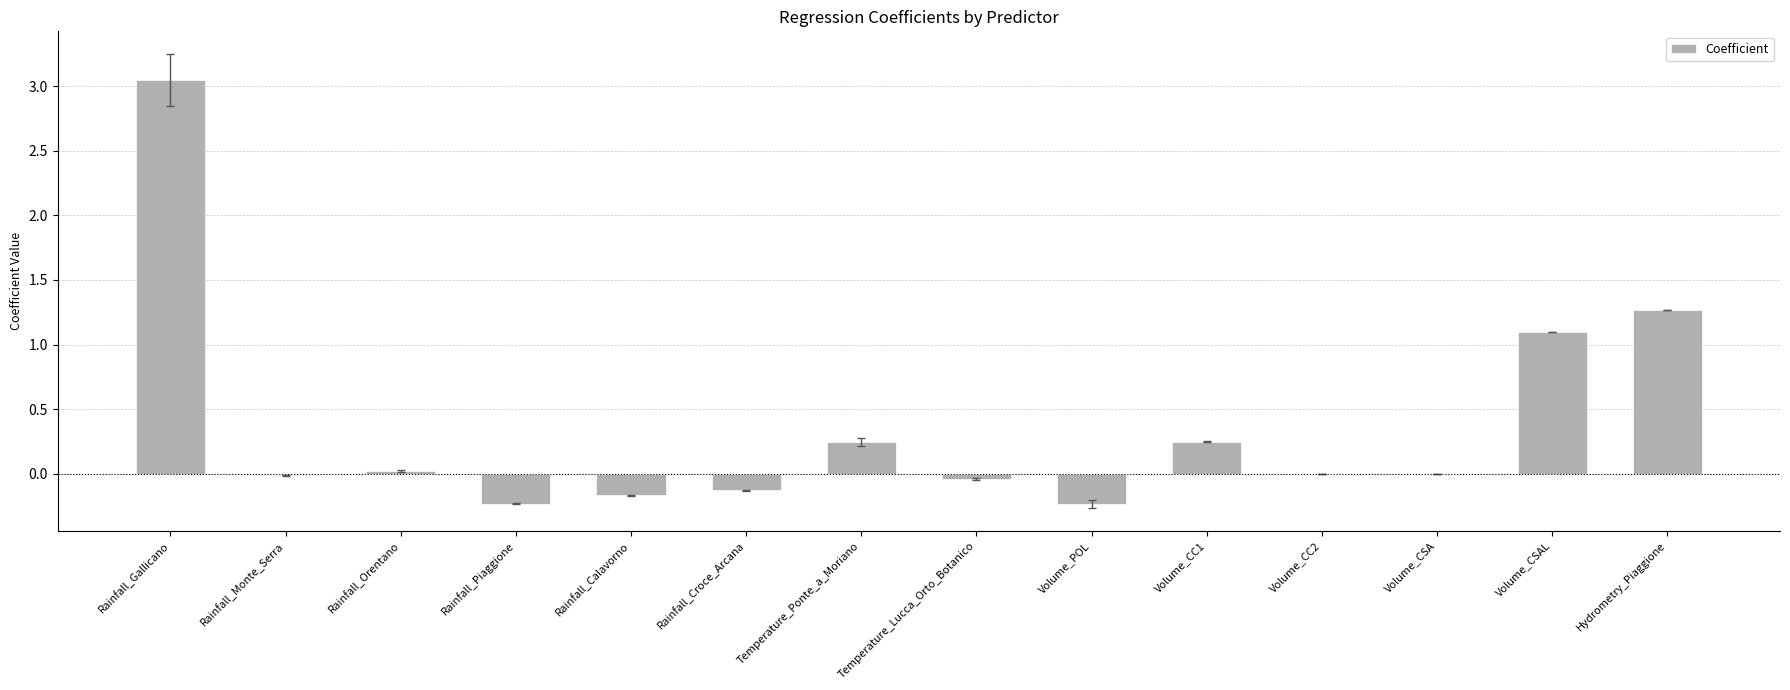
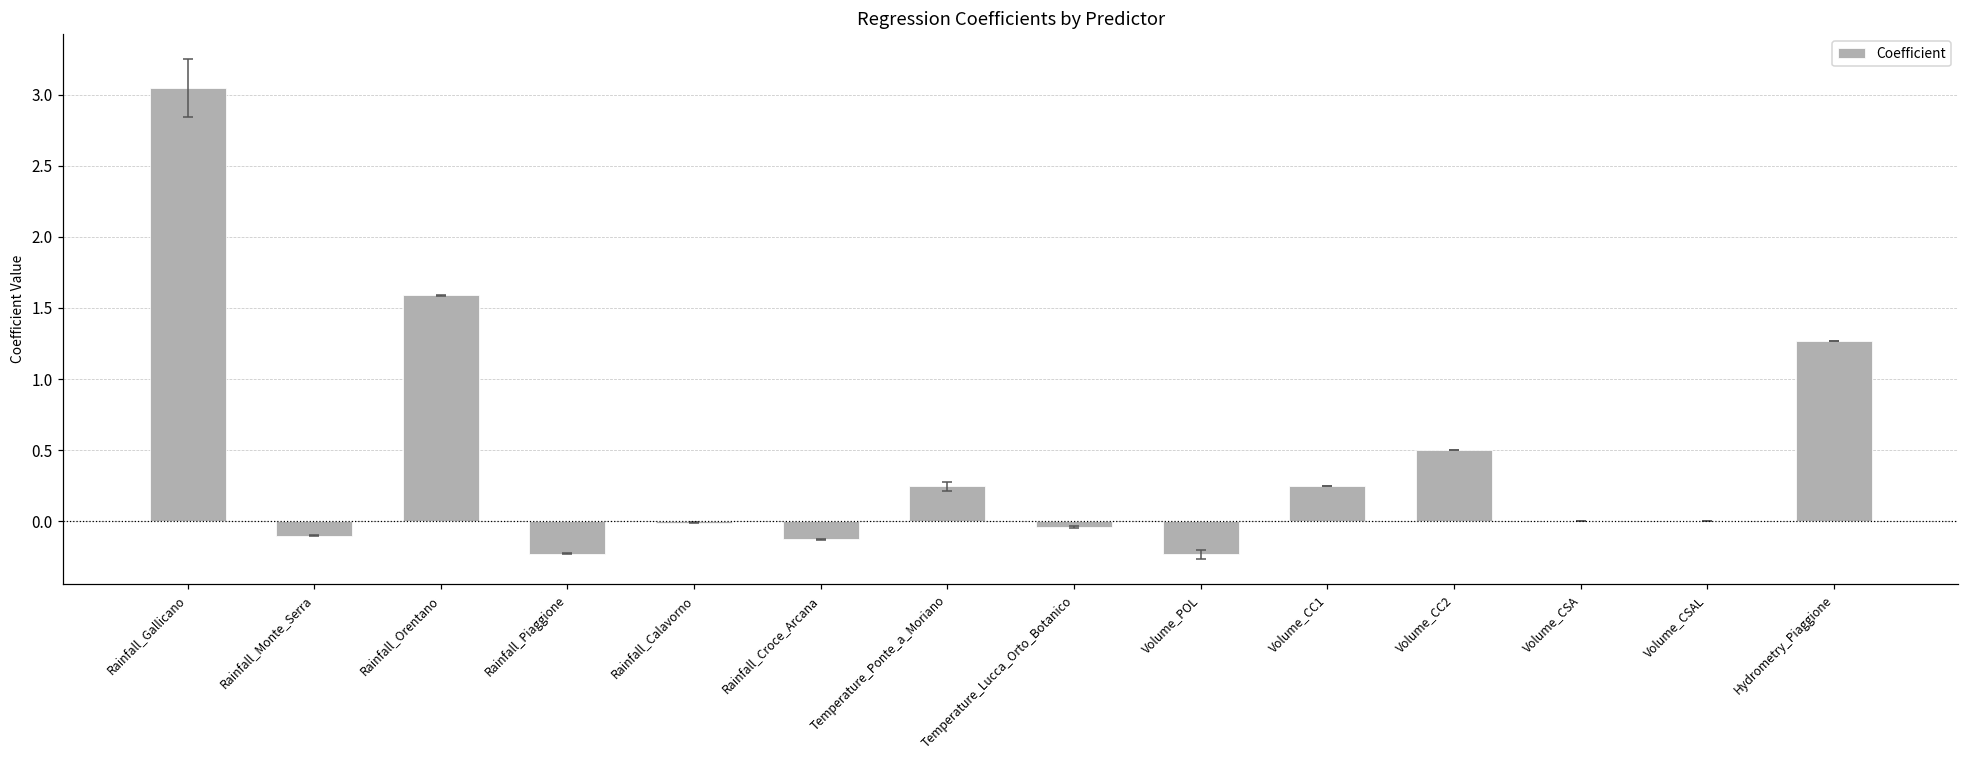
  {
    "Coefficient": {
      "Rainfall_Gallicano": 3.05,
-     "Rainfall_Monte_Serra": -0.01,
-     "Rainfall_Orentano": 0.02,
+     "Rainfall_Monte_Serra": -0.10,
+     "Rainfall_Orentano": 1.59,
      "Rainfall_Piaggione": -0.23,
-     "Rainfall_Calavorno": -0.17,
+     "Rainfall_Calavorno": -0.01,
      "Rainfall_Croce_Arcana": -0.13,
      "Temperature_Ponte_a_Moriano": 0.25,
      "Temperature_Lucca_Orto_Botanico": -0.04,
      "Volume_POL": -0.23,
      "Volume_CC1": 0.25,
-     "Volume_CC2": 0.0,
+     "Volume_CC2": 0.5,
      "Volume_CSA": 0.00,
-     "Volume_CSAL": 1.1,
+     "Volume_CSAL": 0.0,
      "Hydrometry_Piaggione": 1.27
    }
  }
